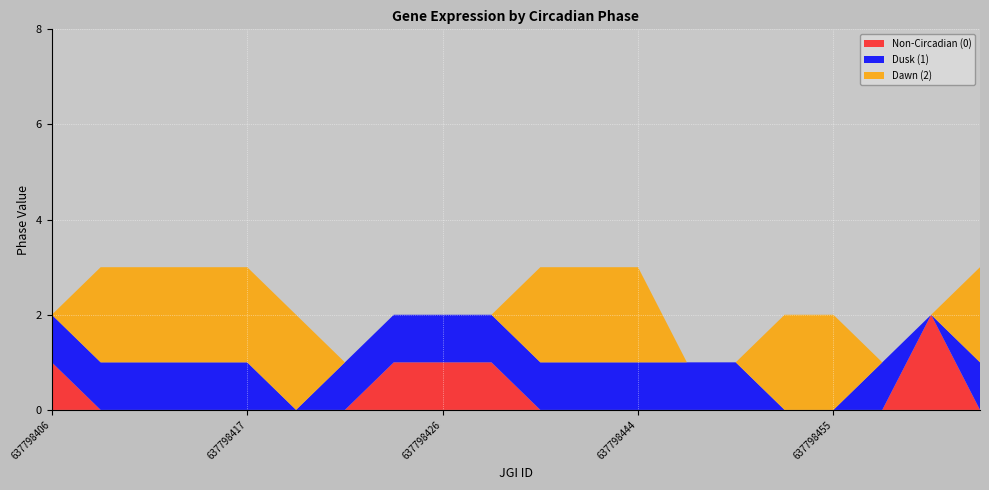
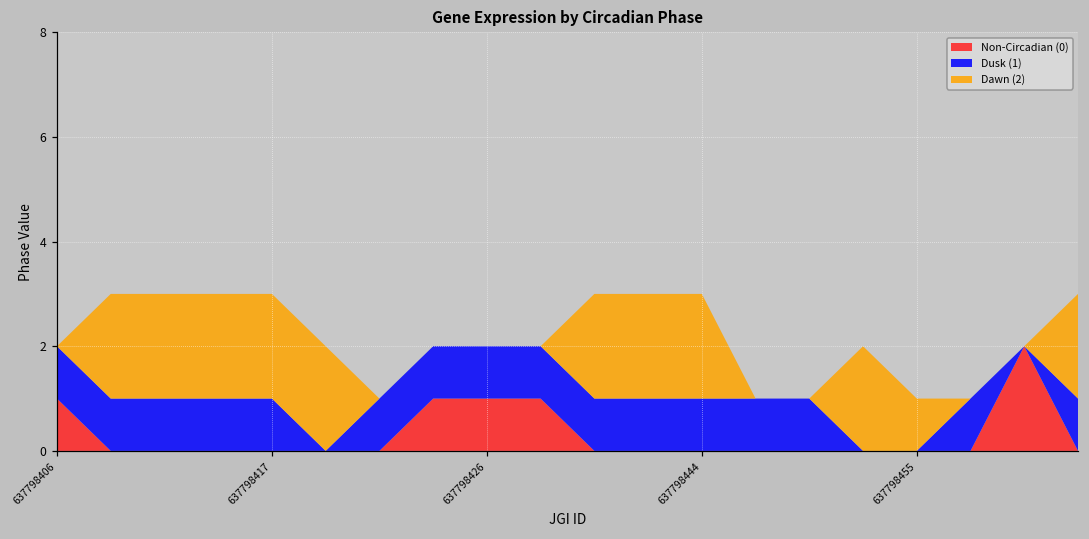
  {
    "Non-Circadian (0)": {
      "637798406": 1,
      "637798417": 0,
      "637798426": 1,
      "637798444": 0
    },
    "Dawn (2)": {
      "637798417": 2,
      "637798444": 2,
-     "637798455": 2
+     "637798455": 1
    }
  }
